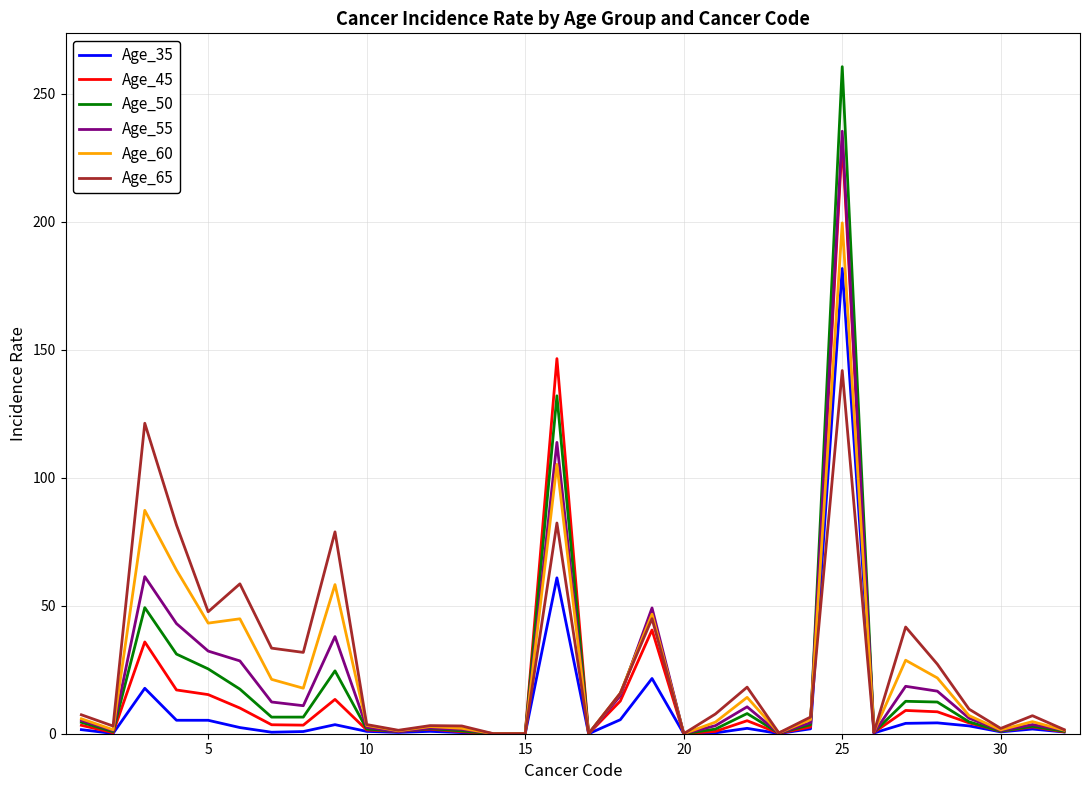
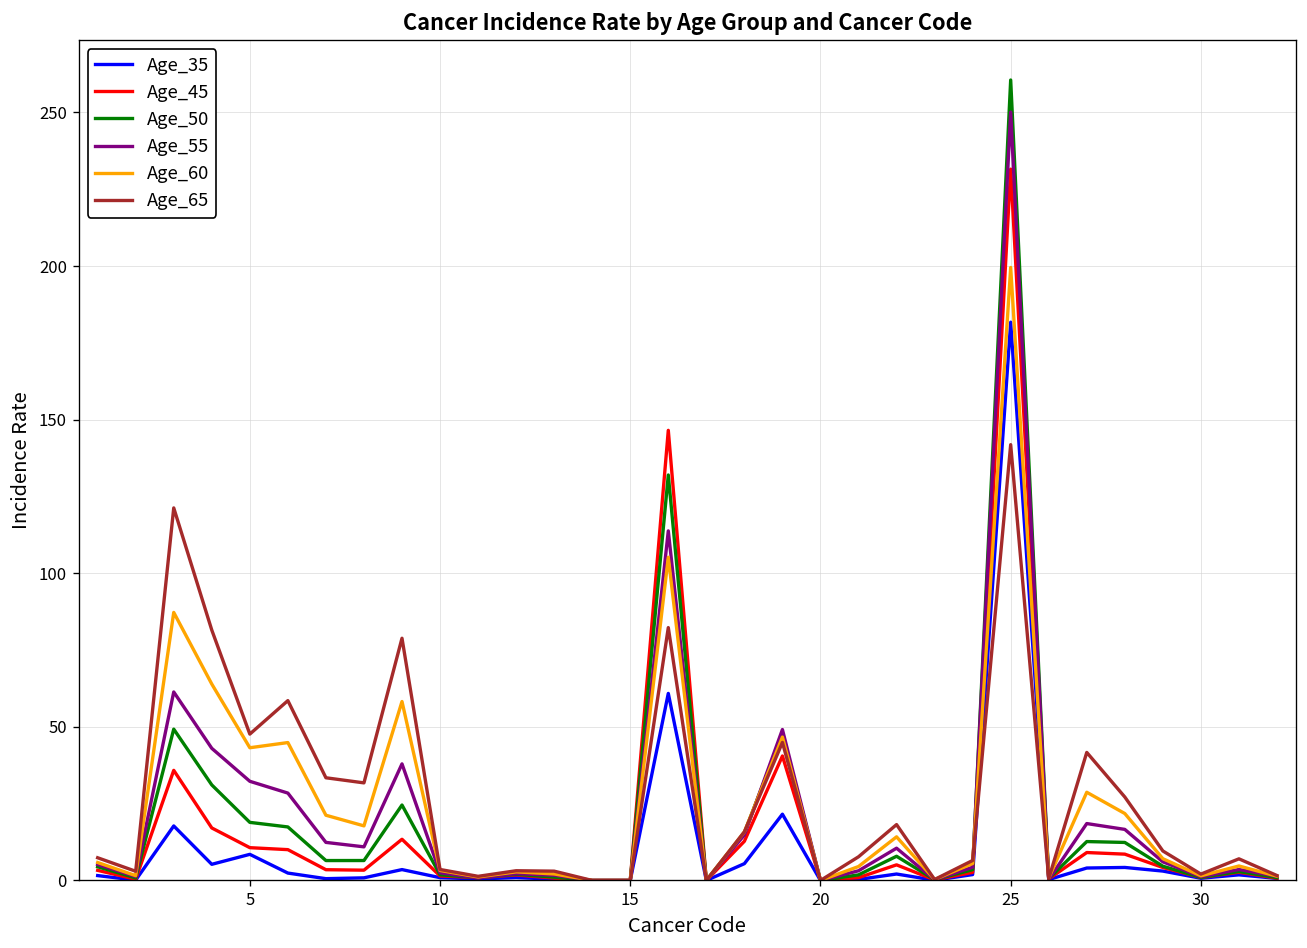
  {
    "Age_35": {
-     "5": 5,
+     "5": 9,
      "25": 182
    },
    "Age_45": {
-     "5": 15,
+     "5": 11,
      "25": 232
    },
    "Age_50": {
-     "5": 25,
+     "5": 19,
      "25": 261
    },
    "Age_55": {
      "5": 32,
-     "25": 235
+     "25": 250
    },
    "Age_60": {
      "5": 43,
      "25": 200
    },
    "Age_65": {
      "5": 48,
      "25": 142
    }
  }
